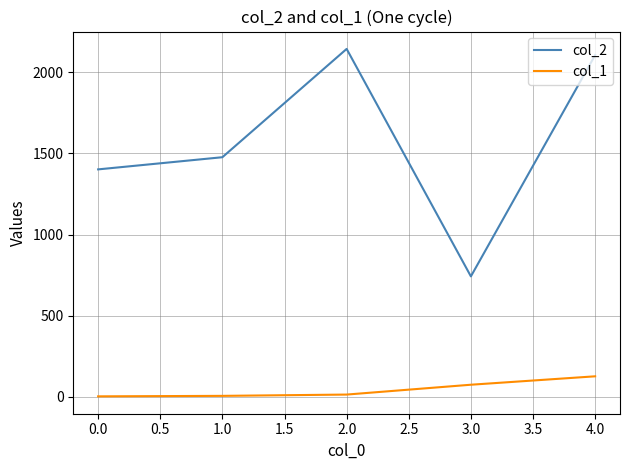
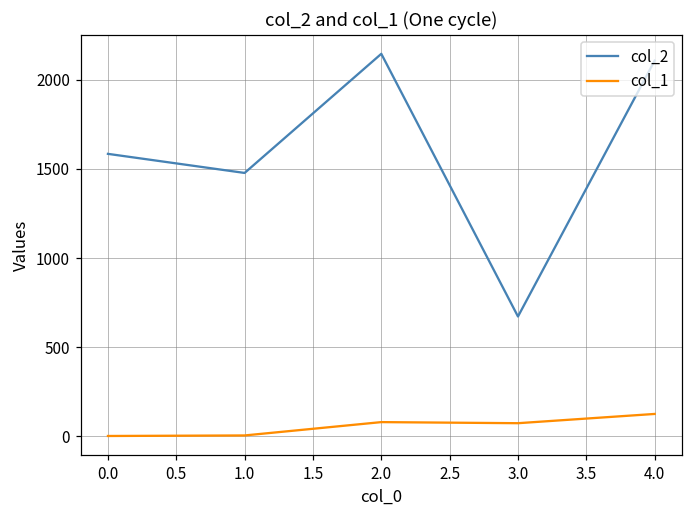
  {
    "col_2": {
-     "0.0": 1400,
+     "0.0": 1580,
      "1.0": 1480,
      "2.0": 2150,
-     "3.0": 740
+     "3.0": 670
    },
    "col_1": {
      "0.0": 0,
      "1.0": 10,
-     "2.0": 10,
+     "2.0": 80,
      "3.0": 70,
      "4.0": 130
    }
  }
